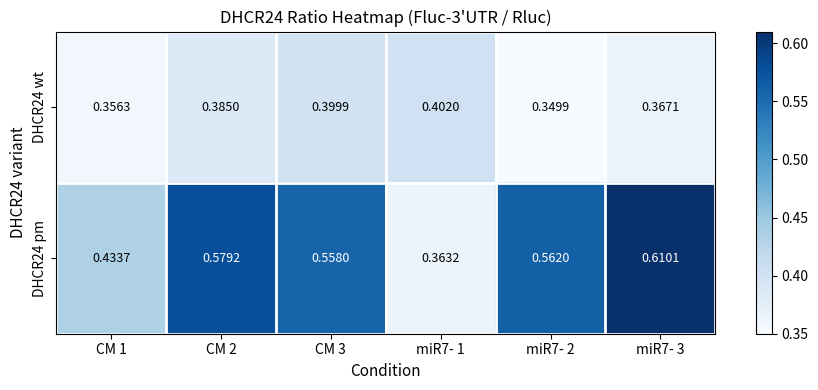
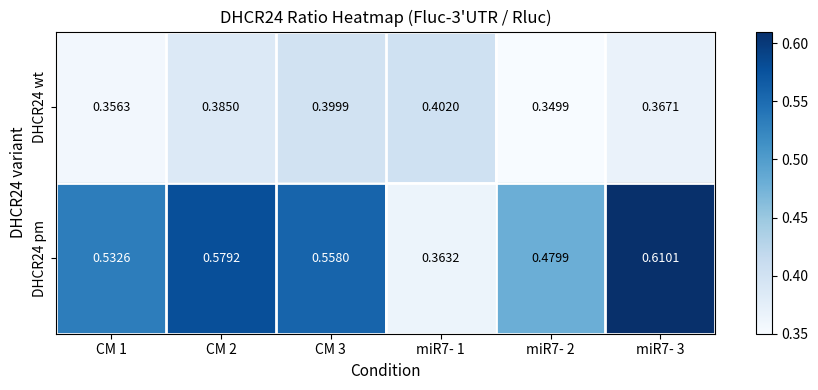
  {
    "DHCR24 wt": {
      "CM 1": 0.3563,
      "CM 2": 0.3850,
      "CM 3": 0.3999,
      "miR7- 1": 0.4020,
      "miR7- 2": 0.3499,
      "miR7- 3": 0.3671
    },
    "DHCR24 pm": {
-     "CM 1": 0.4337,
+     "CM 1": 0.5326,
      "CM 2": 0.5792,
      "CM 3": 0.5580,
      "miR7- 1": 0.3632,
-     "miR7- 2": 0.5620,
+     "miR7- 2": 0.4799,
      "miR7- 3": 0.6101
    }
  }
